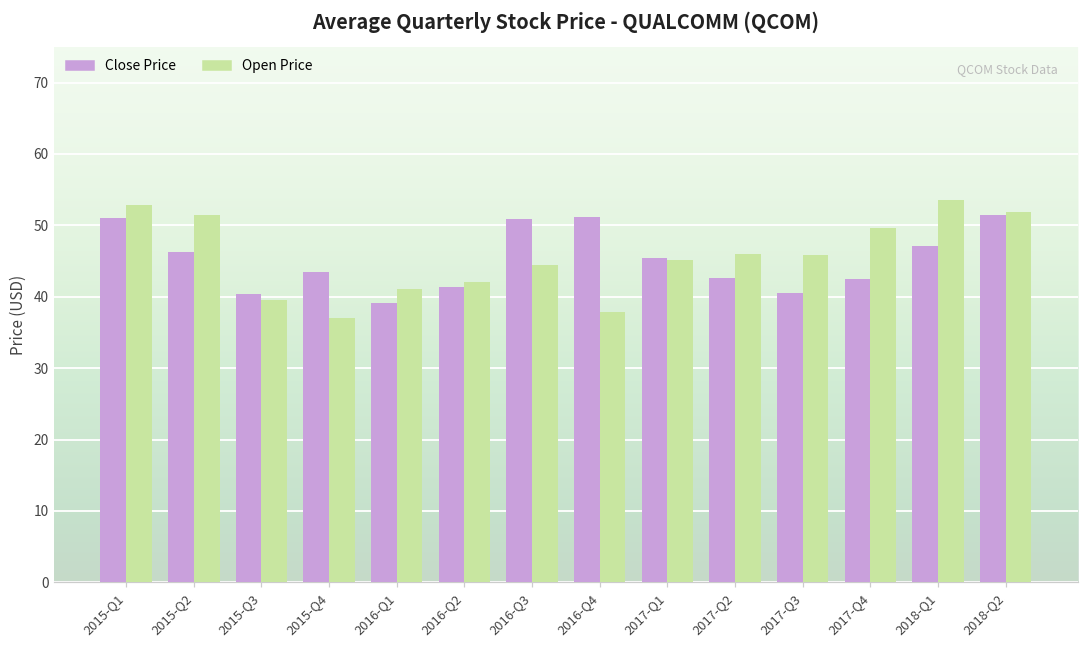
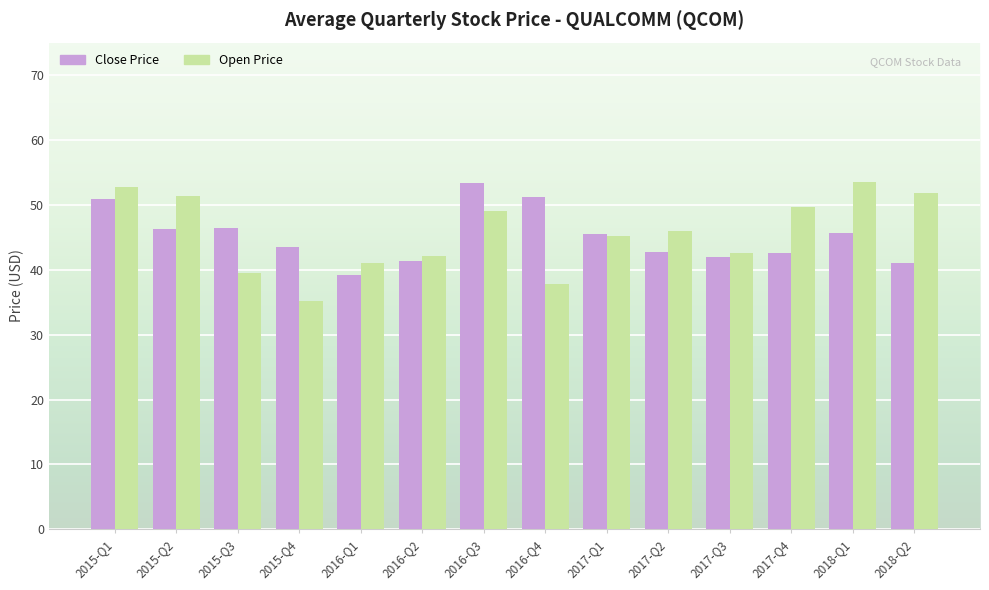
  {
    "Close Price": {
      "2015-Q1": 51,
      "2015-Q2": 46,
-     "2015-Q3": 40,
+     "2015-Q3": 46,
      "2015-Q4": 43,
      "2016-Q1": 39,
      "2016-Q2": 41,
-     "2016-Q3": 51,
+     "2016-Q3": 53,
      "2016-Q4": 51,
      "2017-Q1": 45,
      "2017-Q2": 43,
-     "2017-Q3": 41,
+     "2017-Q3": 42,
      "2017-Q4": 43,
-     "2018-Q1": 47,
-     "2018-Q2": 52
+     "2018-Q1": 46,
+     "2018-Q2": 41
    },
    "Open Price": {
      "2015-Q1": 53,
      "2015-Q2": 51,
      "2015-Q3": 40,
-     "2015-Q4": 37,
+     "2015-Q4": 35,
      "2016-Q1": 41,
      "2016-Q2": 42,
-     "2016-Q3": 44,
+     "2016-Q3": 49,
      "2016-Q4": 38,
      "2017-Q1": 45,
      "2017-Q2": 46,
-     "2017-Q3": 46,
+     "2017-Q3": 43,
      "2017-Q4": 50,
      "2018-Q1": 54,
      "2018-Q2": 52
    }
  }
